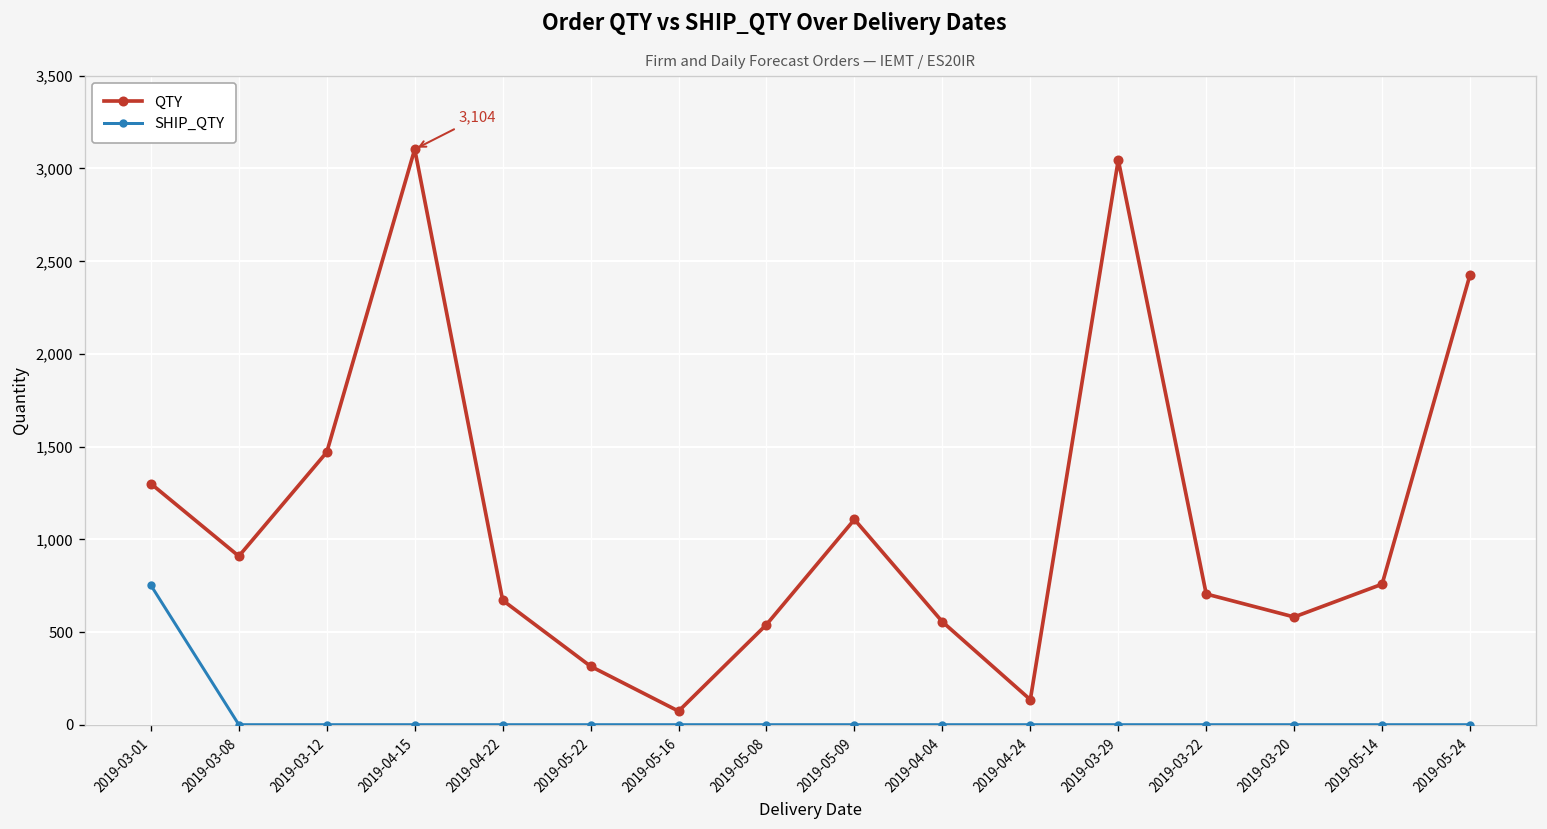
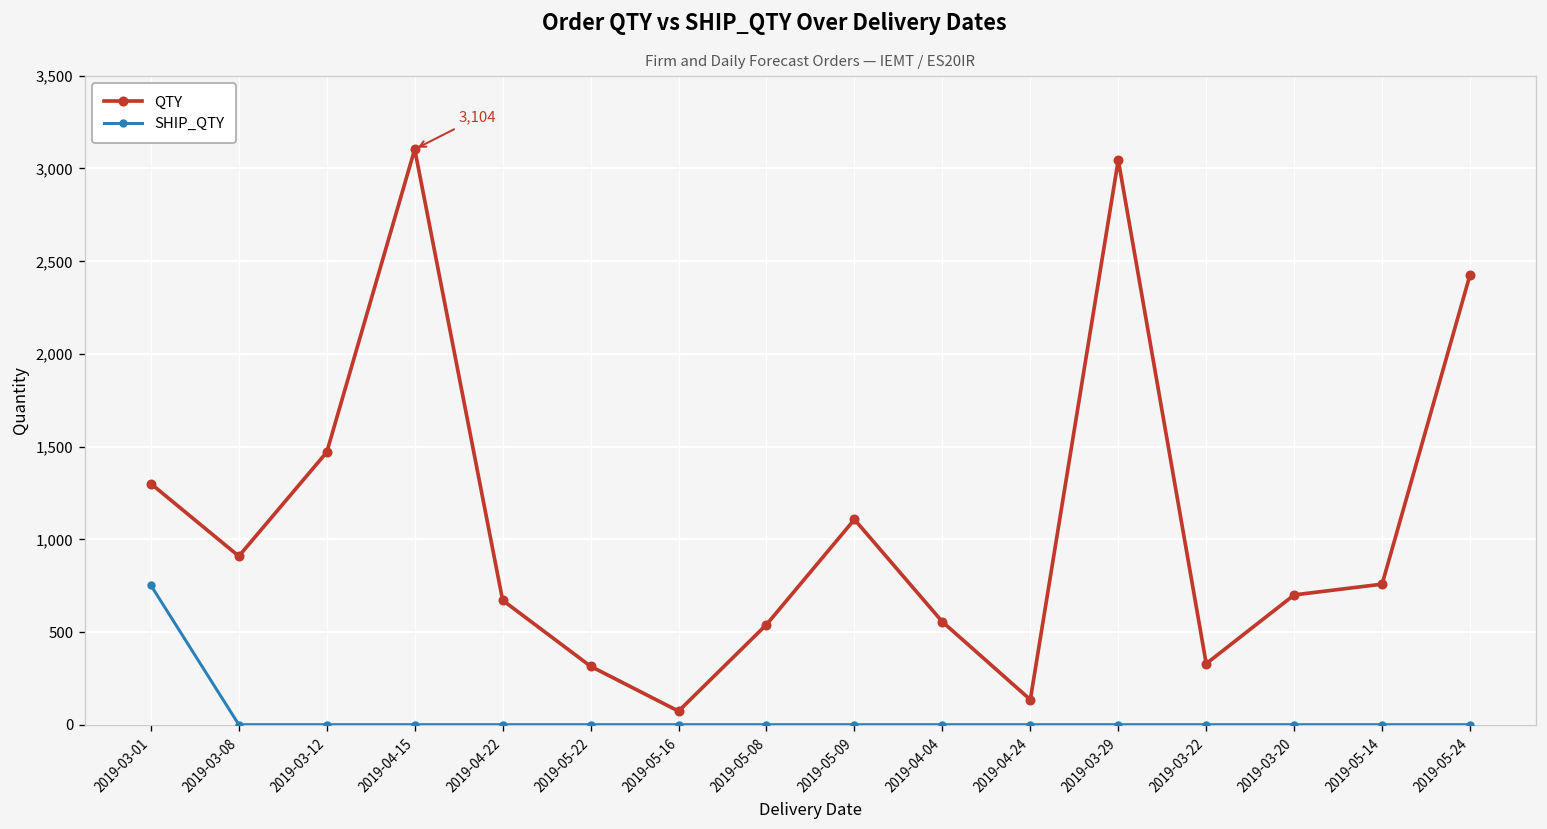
  {
    "QTY": {
      "2019-03-01": "1,300",
      "2019-03-08": "910",
      "2019-03-12": "1,470",
      "2019-04-22": "670",
      "2019-05-22": "320",
      "2019-05-16": "70",
      "2019-05-08": "540",
      "2019-05-09": "1,110",
      "2019-04-04": "560",
      "2019-04-24": "140",
      "2019-03-29": "3,050",
-     "2019-03-22": "710",
-     "2019-03-20": "580",
+     "2019-03-22": "330",
+     "2019-03-20": "700",
      "2019-05-14": "760",
      "2019-05-24": "2,430"
    },
    "SHIP_QTY": {
      "2019-03-01": "750",
      "2019-03-08": "0",
      "2019-03-12": "0",
      "2019-04-15": "0",
      "2019-04-22": "0",
      "2019-05-22": "0",
      "2019-05-16": "0",
      "2019-05-08": "0",
      "2019-05-09": "0",
      "2019-04-04": "0",
      "2019-04-24": "0",
      "2019-03-29": "0",
      "2019-03-22": "0",
      "2019-03-20": "0",
      "2019-05-14": "0",
      "2019-05-24": "0"
    }
  }
